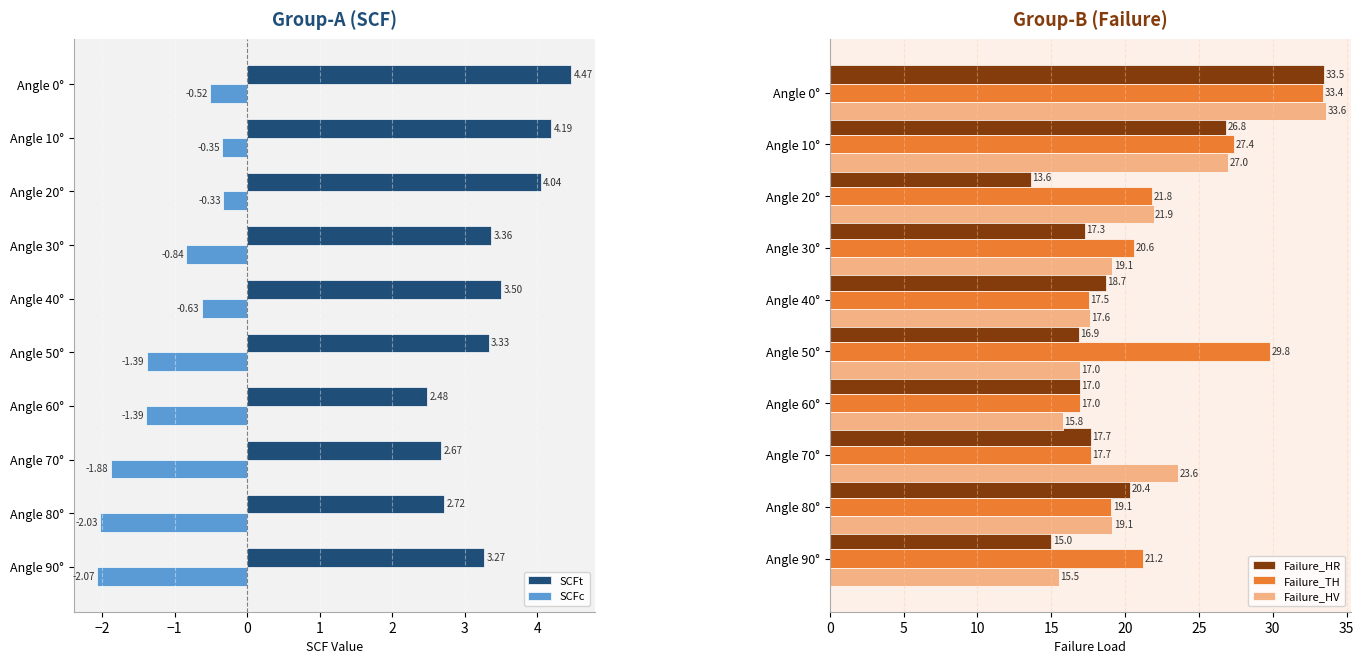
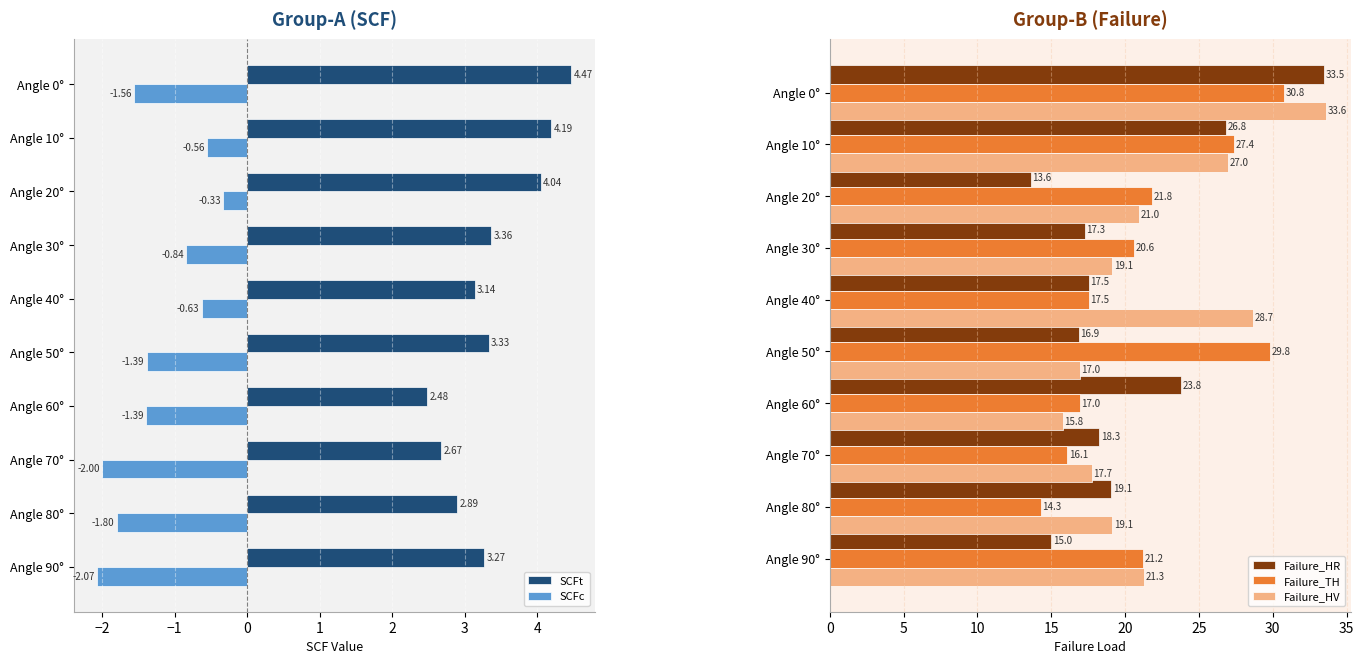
  {
    "Group-A (SCF)": {
      "SCFt": {
        "Angle 0°": 4.47,
        "Angle 10°": 4.19,
        "Angle 20°": 4.04,
        "Angle 30°": 3.36,
-       "Angle 40°": 3.50,
+       "Angle 40°": 3.14,
        "Angle 50°": 3.33,
        "Angle 60°": 2.48,
        "Angle 70°": 2.67,
-       "Angle 80°": 2.72,
+       "Angle 80°": 2.89,
        "Angle 90°": 3.27
      },
      "SCFc": {
-       "Angle 0°": -0.52,
-       "Angle 10°": -0.35,
+       "Angle 0°": -1.56,
+       "Angle 10°": -0.56,
        "Angle 20°": -0.33,
        "Angle 30°": -0.84,
        "Angle 40°": -0.63,
        "Angle 50°": -1.39,
        "Angle 60°": -1.39,
-       "Angle 70°": -1.88,
-       "Angle 80°": -2.03,
+       "Angle 70°": -2.00,
+       "Angle 80°": -1.80,
        "Angle 90°": -2.07
      }
    },
    "Group-B (Failure)": {
      "Failure_HR": {
        "Angle 0°": 33.5,
        "Angle 10°": 26.8,
        "Angle 20°": 13.6,
        "Angle 30°": 17.3,
-       "Angle 40°": 18.7,
+       "Angle 40°": 17.5,
        "Angle 50°": 16.9,
-       "Angle 60°": 17.0,
-       "Angle 70°": 17.7,
-       "Angle 80°": 20.4,
+       "Angle 60°": 23.8,
+       "Angle 70°": 18.3,
+       "Angle 80°": 19.1,
        "Angle 90°": 15.0
      },
      "Failure_TH": {
-       "Angle 0°": 33.4,
+       "Angle 0°": 30.8,
        "Angle 10°": 27.4,
        "Angle 20°": 21.8,
        "Angle 30°": 20.6,
        "Angle 40°": 17.5,
        "Angle 50°": 29.8,
        "Angle 60°": 17.0,
-       "Angle 70°": 17.7,
-       "Angle 80°": 19.1,
+       "Angle 70°": 16.1,
+       "Angle 80°": 14.3,
        "Angle 90°": 21.2
      },
      "Failure_HV": {
        "Angle 0°": 33.6,
        "Angle 10°": 27.0,
-       "Angle 20°": 21.9,
+       "Angle 20°": 21.0,
        "Angle 30°": 19.1,
-       "Angle 40°": 17.6,
+       "Angle 40°": 28.7,
        "Angle 50°": 17.0,
        "Angle 60°": 15.8,
-       "Angle 70°": 23.6,
+       "Angle 70°": 17.7,
        "Angle 80°": 19.1,
-       "Angle 90°": 15.5
+       "Angle 90°": 21.3
      }
    }
  }
